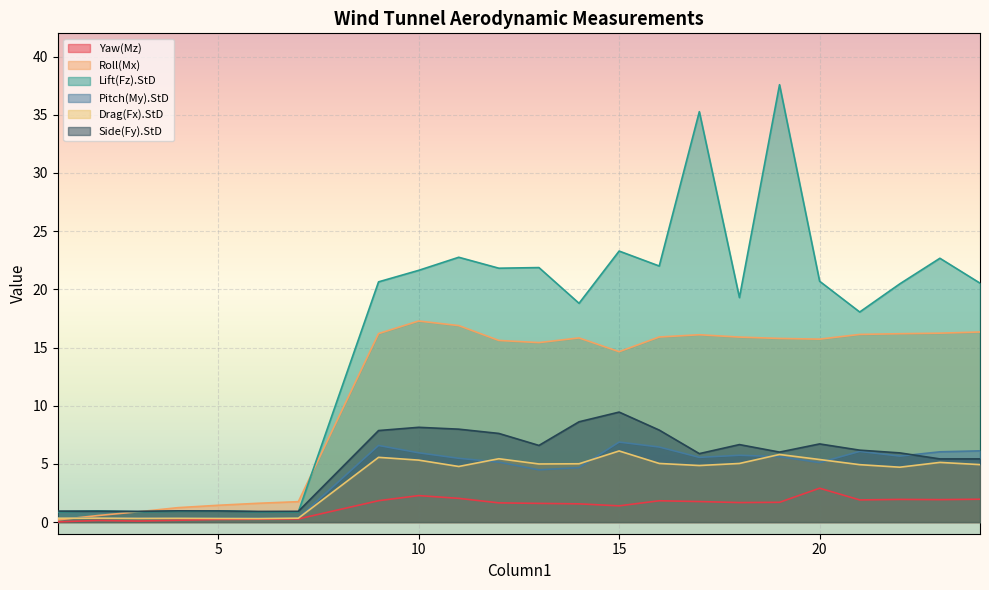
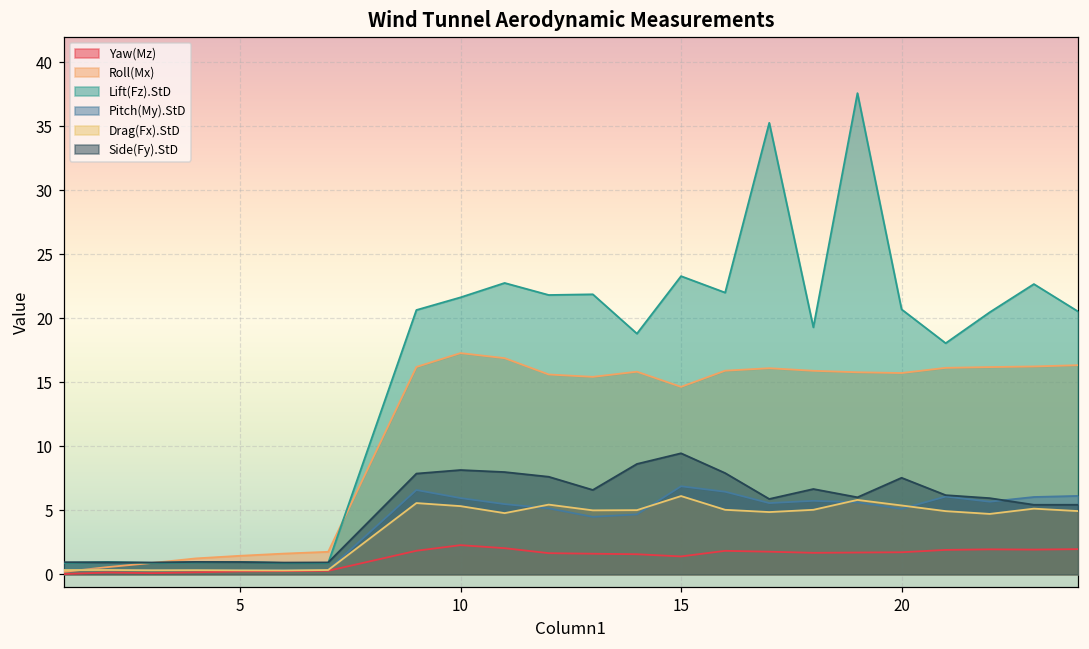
  {
    "Yaw(Mz)": {
      "10": 2.3,
      "15": 1.4,
-     "20": 2.9
+     "20": 1.7
    },
    "Side(Fy).StD": {
      "10": 8.1,
      "15": 9.5,
-     "20": 6.7
+     "20": 7.5
    }
  }
